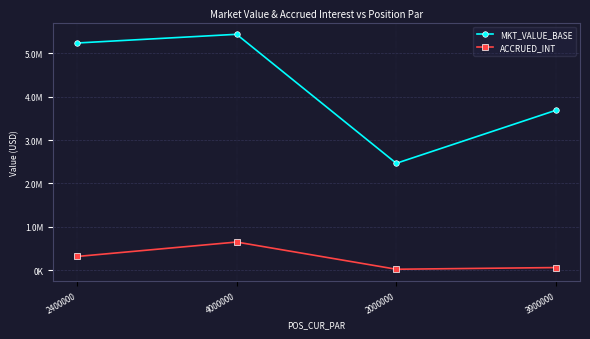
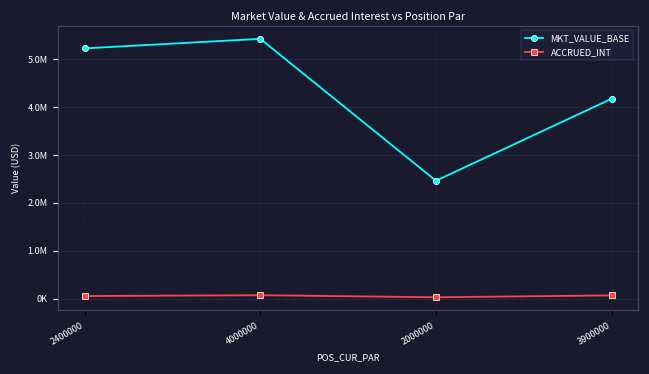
  {
    "MKT_VALUE_BASE": {
      "2400000": 5200000,
      "4000000": 5400000,
      "2000000": 2500000,
-     "3900000": 3700000
+     "3900000": 4200000
    },
    "ACCRUED_INT": {
-     "2400000": 300000,
-     "4000000": 700000,
+     "2400000": 100000,
+     "4000000": 100000,
      "2000000": 0,
      "3900000": 100000
    }
  }
